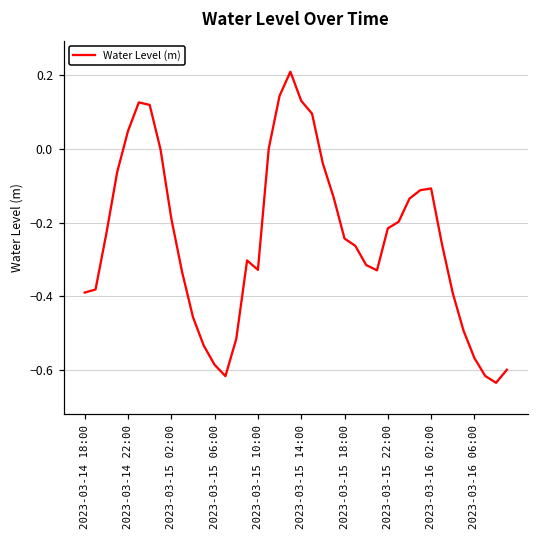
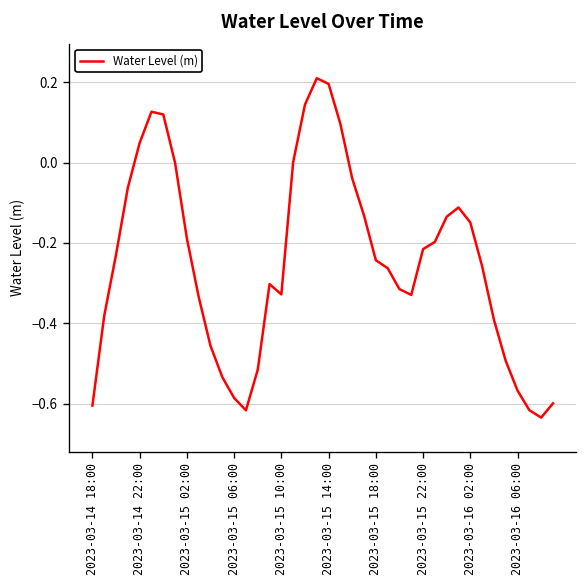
  {
-   "2023-03-14 18:00": -0.39,
+   "2023-03-14 18:00": -0.60,
    "2023-03-14 22:00": 0.05,
    "2023-03-15 02:00": -0.19,
    "2023-03-15 06:00": -0.59,
    "2023-03-15 10:00": -0.33,
-   "2023-03-15 14:00": 0.13,
+   "2023-03-15 14:00": 0.20,
    "2023-03-15 18:00": -0.24,
    "2023-03-15 22:00": -0.22,
-   "2023-03-16 02:00": -0.11,
+   "2023-03-16 02:00": -0.15,
    "2023-03-16 06:00": -0.57
  }
